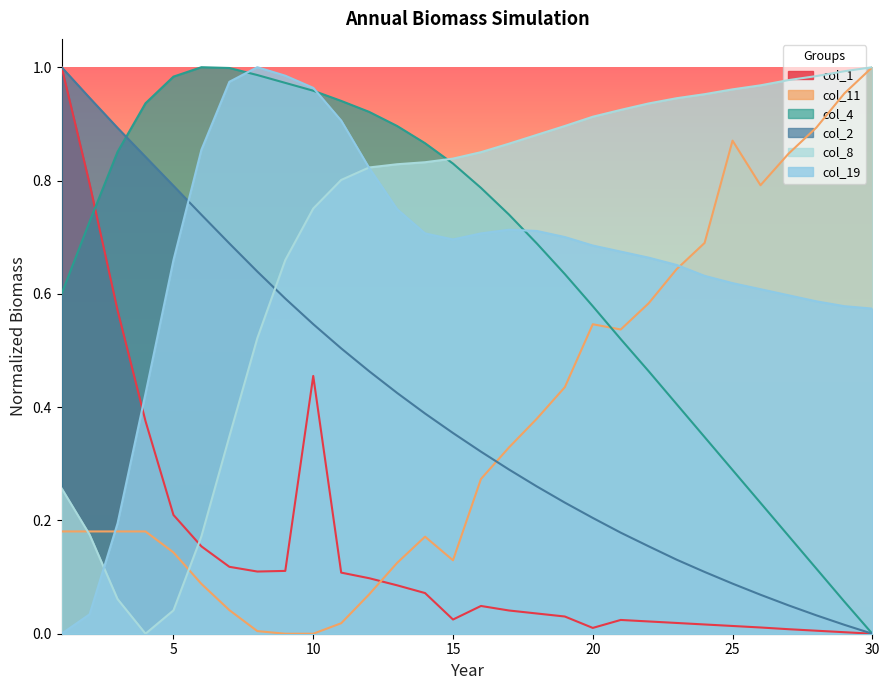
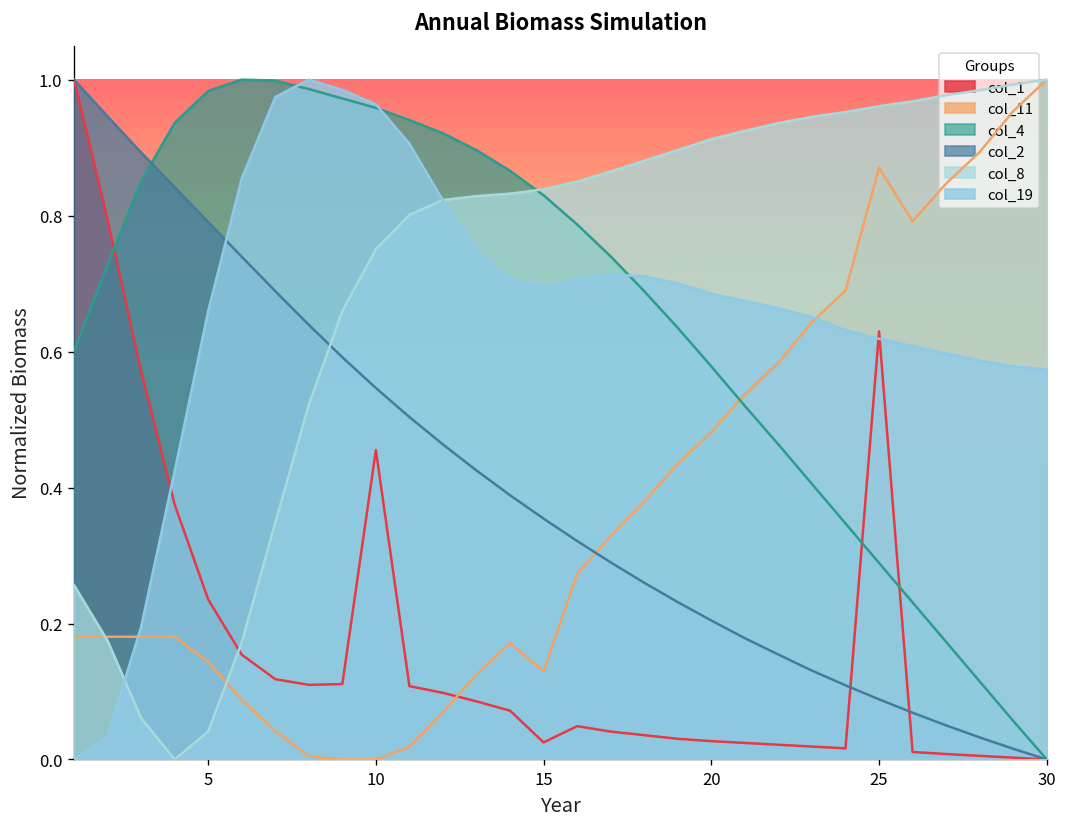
  {
    "col_1": {
-     "5": 0.21,
+     "5": 0.24,
      "10": 0.45,
      "15": 0.03,
-     "20": 0.01,
-     "25": 0.01
+     "20": 0.03,
+     "25": 0.63
    },
    "col_11": {
      "5": 0.14,
      "10": 0.00,
      "15": 0.13,
-     "20": 0.55,
+     "20": 0.48,
      "25": 0.87
    }
  }
